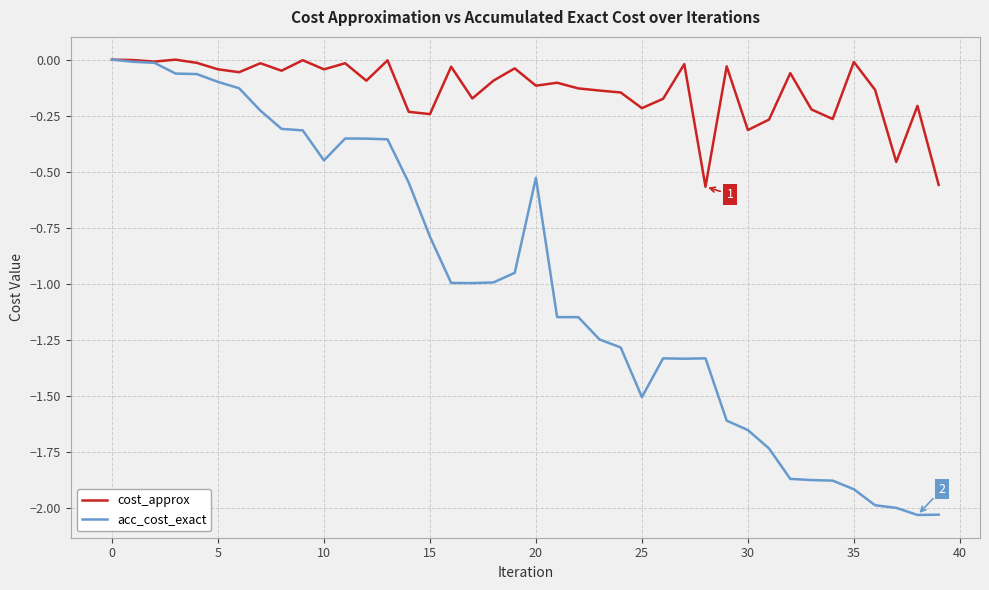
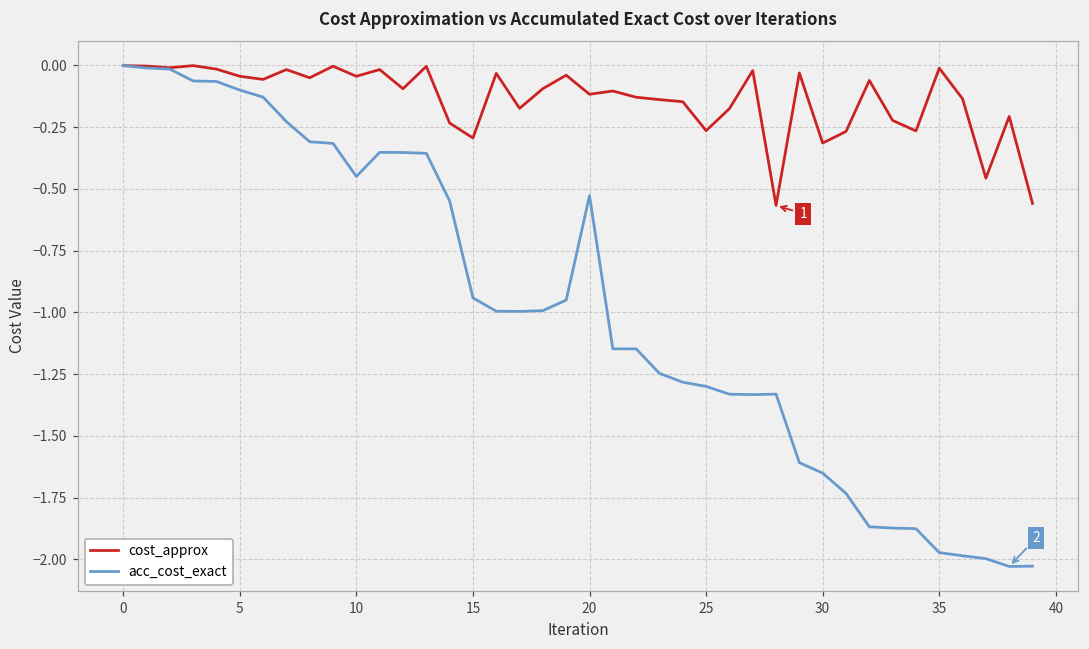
  {
    "cost_approx": {
      "5": -0.04,
      "10": -0.04,
-     "15": -0.24,
+     "15": -0.29,
      "20": -0.12,
-     "25": -0.22,
+     "25": -0.26,
      "30": -0.31,
      "35": -0.01
    },
    "acc_cost_exact": {
      "5": -0.10,
      "10": -0.45,
-     "15": -0.79,
+     "15": -0.94,
      "20": -0.53,
-     "25": -1.50,
+     "25": -1.30,
      "30": -1.65,
-     "35": -1.91
+     "35": -1.97
    }
  }
